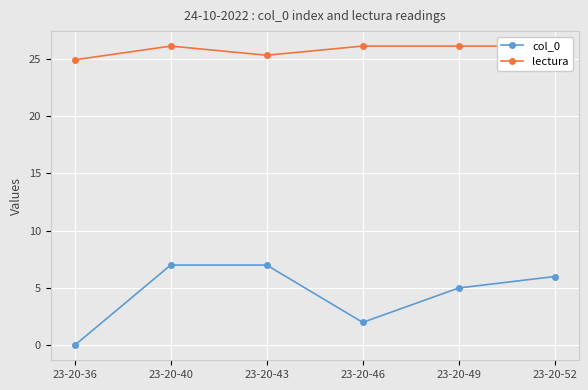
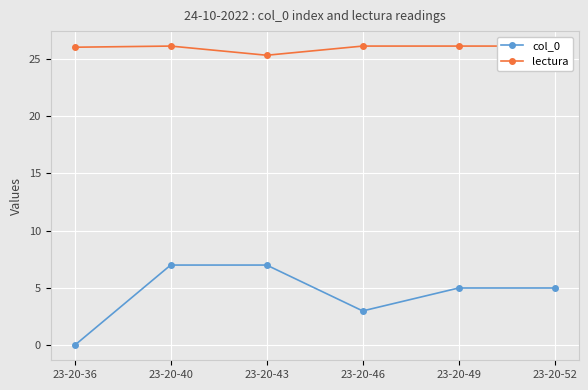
  {
    "col_0": {
      "23-20-36": 0,
      "23-20-40": 7,
      "23-20-43": 7,
-     "23-20-46": 2,
+     "23-20-46": 3,
      "23-20-49": 5,
-     "23-20-52": 6
+     "23-20-52": 5
    },
    "lectura": {
-     "23-20-36": 24.9,
+     "23-20-36": 26.0,
      "23-20-40": 26.1,
      "23-20-43": 25.3,
      "23-20-46": 26.1,
      "23-20-49": 26.1
    }
  }
